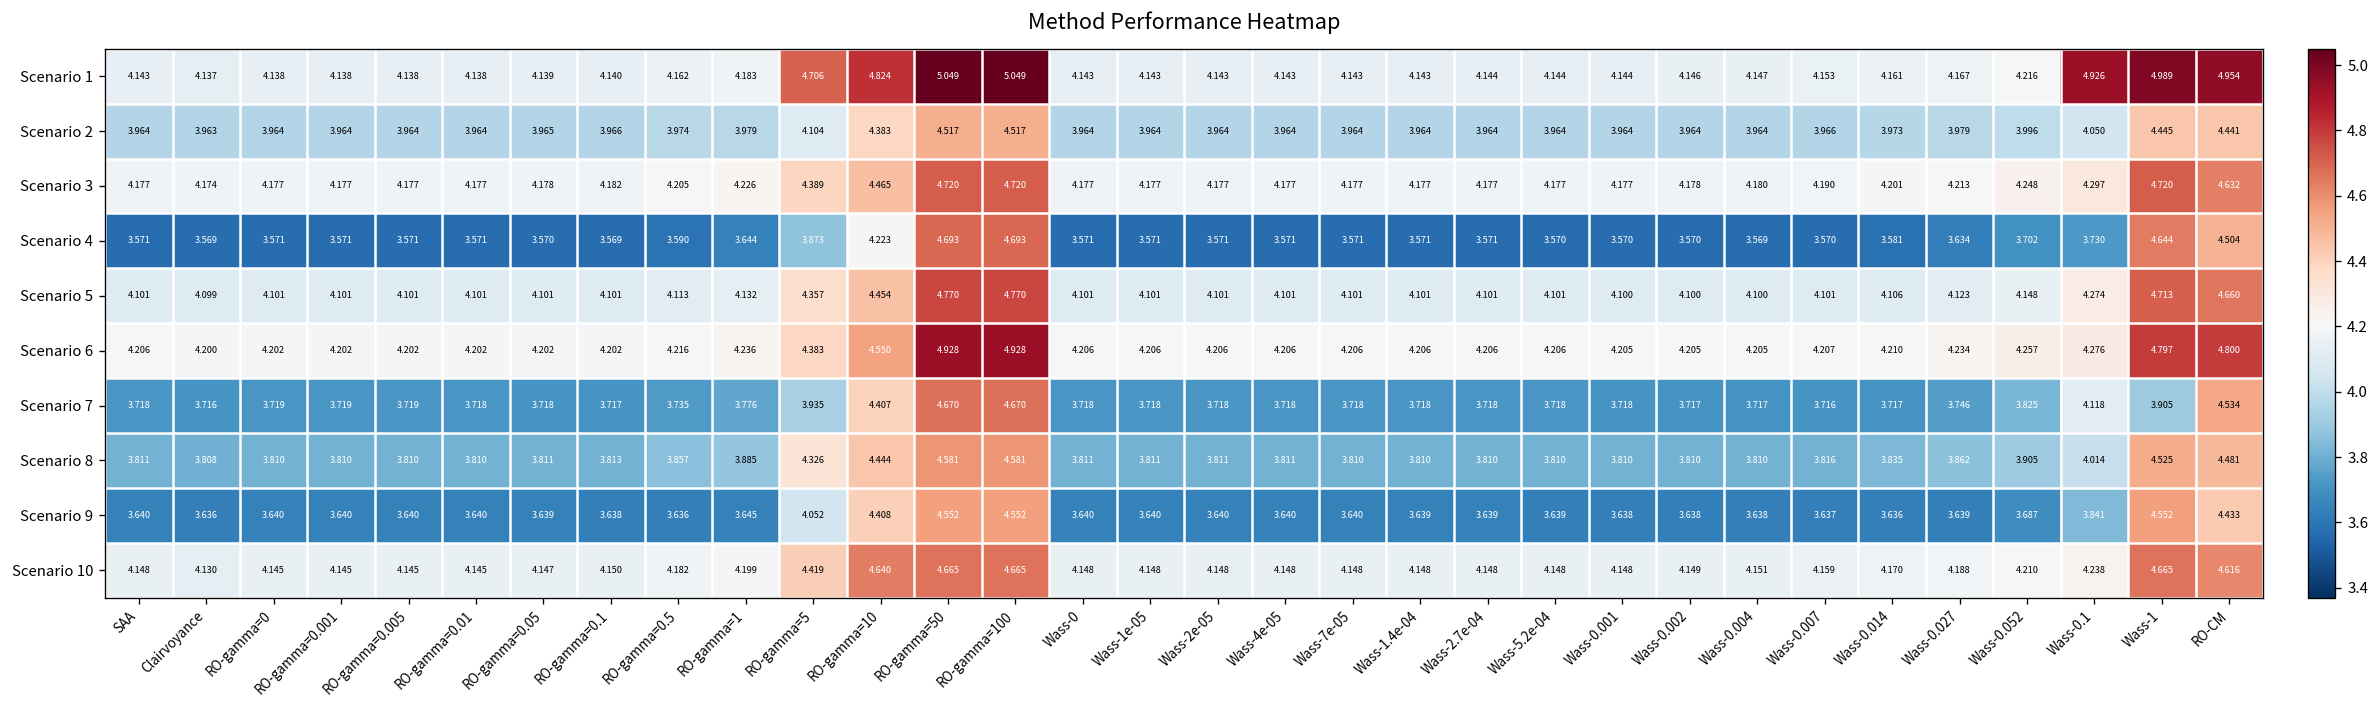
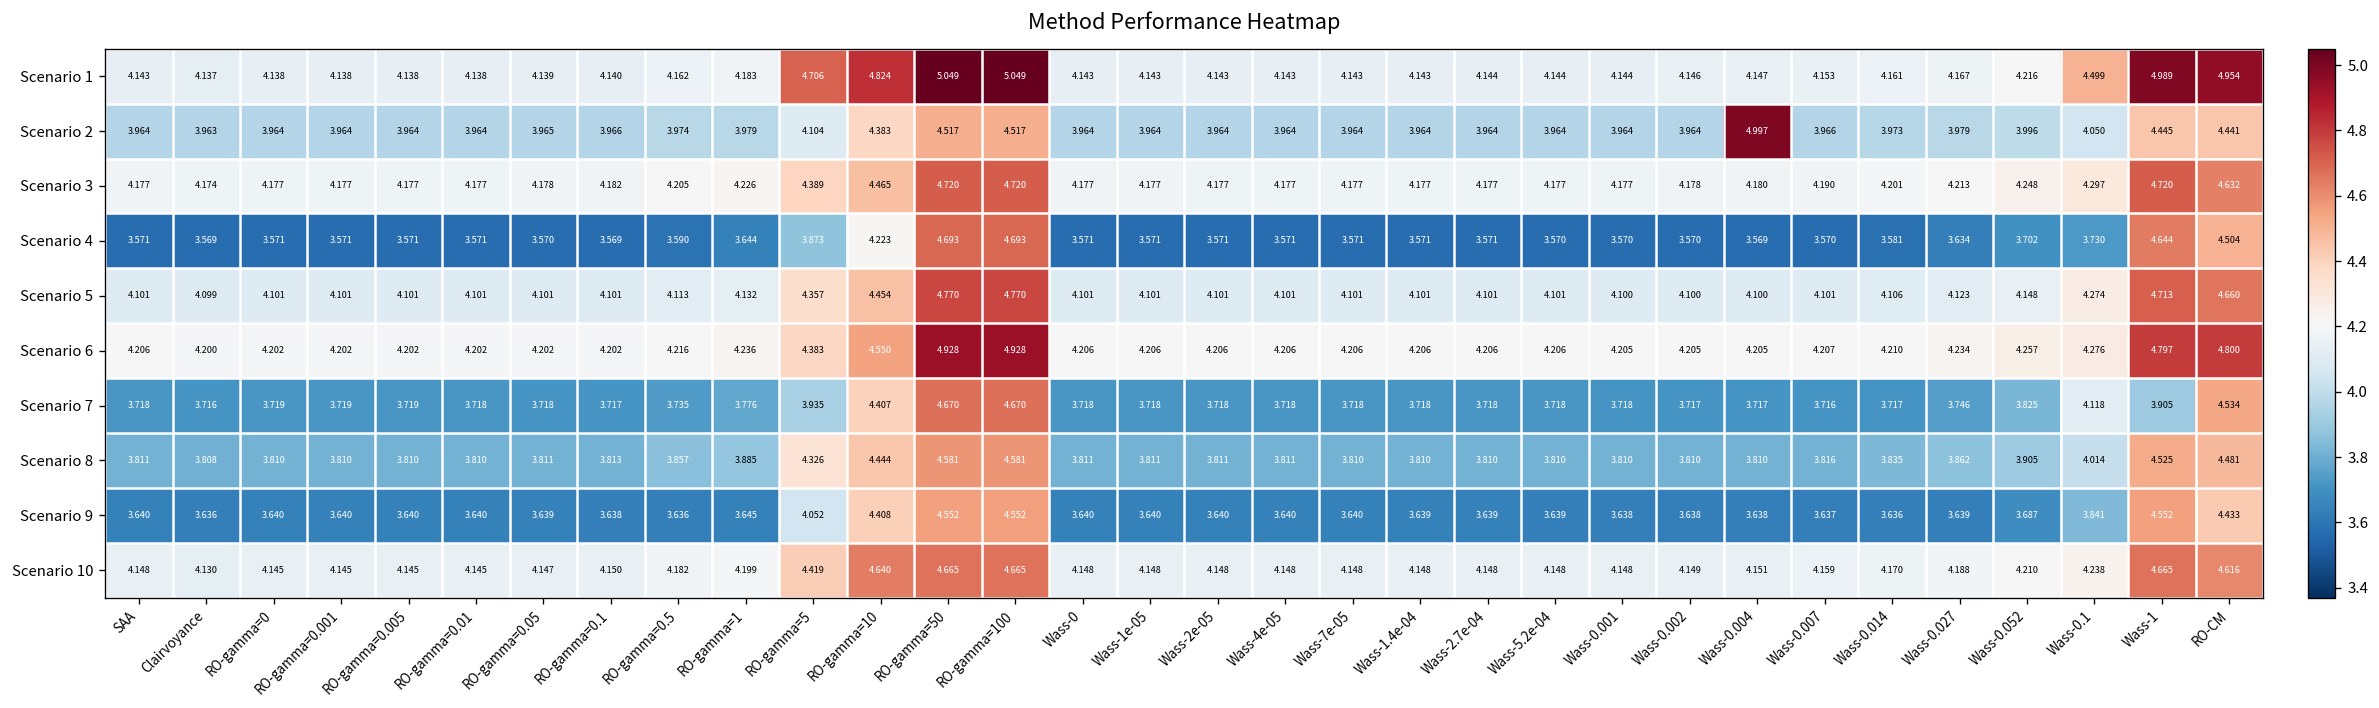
  {
    "Scenario 1": {
      "SAA": 4.143,
      "Clairvoyance": 4.137,
      "RO-gamma=0": 4.138,
      "RO-gamma=0.001": 4.138,
      "RO-gamma=0.005": 4.138,
      "RO-gamma=0.01": 4.138,
      "RO-gamma=0.05": 4.139,
      "RO-gamma=0.1": 4.140,
      "RO-gamma=0.5": 4.162,
      "RO-gamma=1": 4.183,
      "RO-gamma=5": 4.706,
      "RO-gamma=10": 4.824,
      "RO-gamma=50": 5.049,
      "RO-gamma=100": 5.049,
      "Wass-0": 4.143,
      "Wass-1e-05": 4.143,
      "Wass-2e-05": 4.143,
      "Wass-4e-05": 4.143,
      "Wass-7e-05": 4.143,
      "Wass-1.4e-04": 4.143,
      "Wass-2.7e-04": 4.144,
      "Wass-5.2e-04": 4.144,
      "Wass-0.001": 4.144,
      "Wass-0.002": 4.146,
      "Wass-0.004": 4.147,
      "Wass-0.007": 4.153,
      "Wass-0.014": 4.161,
      "Wass-0.027": 4.167,
      "Wass-0.052": 4.216,
-     "Wass-0.1": 4.926,
+     "Wass-0.1": 4.499,
      "Wass-1": 4.989,
      "RO-CM": 4.954
    },
    "Scenario 2": {
      "SAA": 3.964,
      "Clairvoyance": 3.963,
      "RO-gamma=0": 3.964,
      "RO-gamma=0.001": 3.964,
      "RO-gamma=0.005": 3.964,
      "RO-gamma=0.01": 3.964,
      "RO-gamma=0.05": 3.965,
      "RO-gamma=0.1": 3.966,
      "RO-gamma=0.5": 3.974,
      "RO-gamma=1": 3.979,
      "RO-gamma=5": 4.104,
      "RO-gamma=10": 4.383,
      "RO-gamma=50": 4.517,
      "RO-gamma=100": 4.517,
      "Wass-0": 3.964,
      "Wass-1e-05": 3.964,
      "Wass-2e-05": 3.964,
      "Wass-4e-05": 3.964,
      "Wass-7e-05": 3.964,
      "Wass-1.4e-04": 3.964,
      "Wass-2.7e-04": 3.964,
      "Wass-5.2e-04": 3.964,
      "Wass-0.001": 3.964,
      "Wass-0.002": 3.964,
-     "Wass-0.004": 3.964,
+     "Wass-0.004": 4.997,
      "Wass-0.007": 3.966,
      "Wass-0.014": 3.973,
      "Wass-0.027": 3.979,
      "Wass-0.052": 3.996,
      "Wass-0.1": 4.050,
      "Wass-1": 4.445,
      "RO-CM": 4.441
    }
  }
